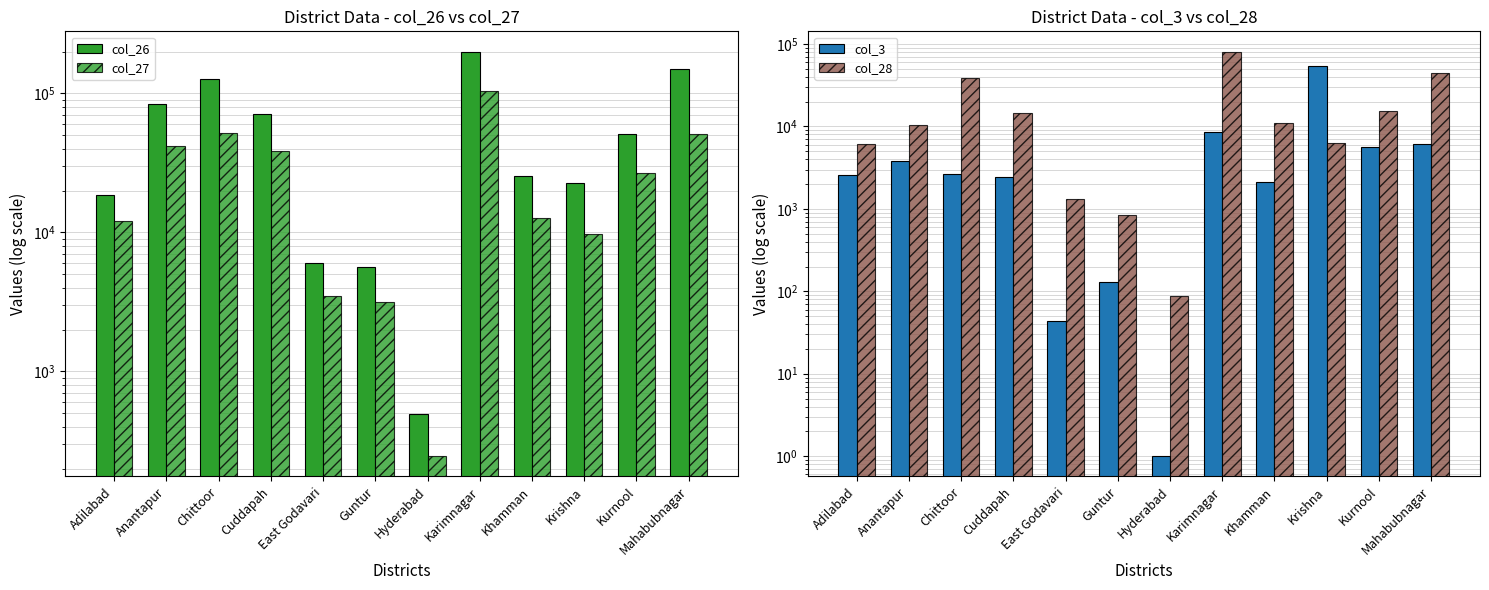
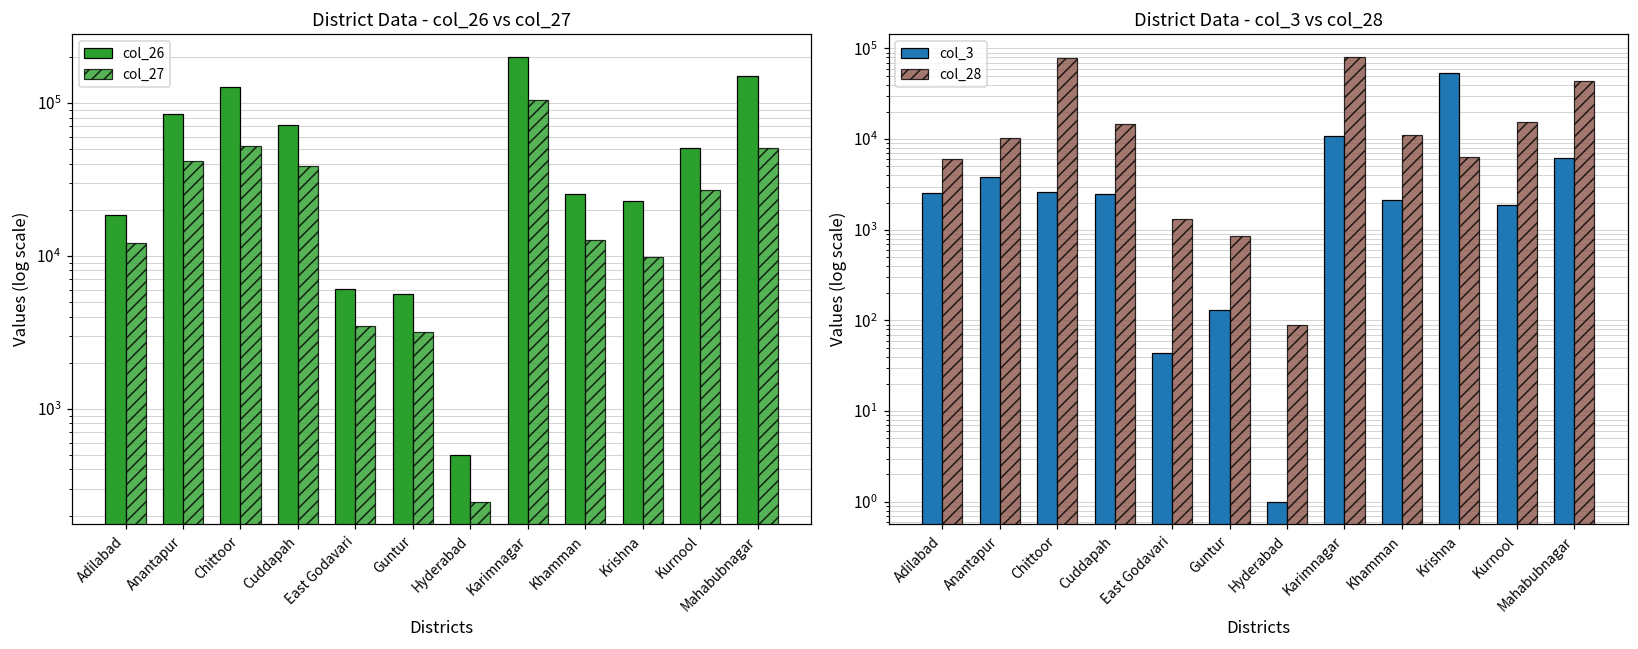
  {
    "District Data - col_3 vs col_28": {
      "col_3": {
        "Adilabad": 2600,
        "Anantapur": 4000,
        "Chittoor": 2600,
        "Cuddapah": 2500,
        "East Godavari": 40,
        "Guntur": 130,
        "Hyderabad": 1,
-       "Karimnagar": 9000,
+       "Karimnagar": 11000,
        "Khamman": 2100,
        "Krishna": 50000,
-       "Kurnool": 6000,
+       "Kurnool": 1900,
        "Mahabubnagar": 6000
      },
      "col_28": {
        "Adilabad": 6000,
        "Anantapur": 10000,
-       "Chittoor": 40000,
+       "Chittoor": 80000,
        "Cuddapah": 15000,
        "East Godavari": 1300,
        "Guntur": 800,
        "Hyderabad": 90,
        "Karimnagar": 80000,
        "Khamman": 11000,
        "Krishna": 6000,
        "Kurnool": 15000,
        "Mahabubnagar": 40000
      }
    }
  }
